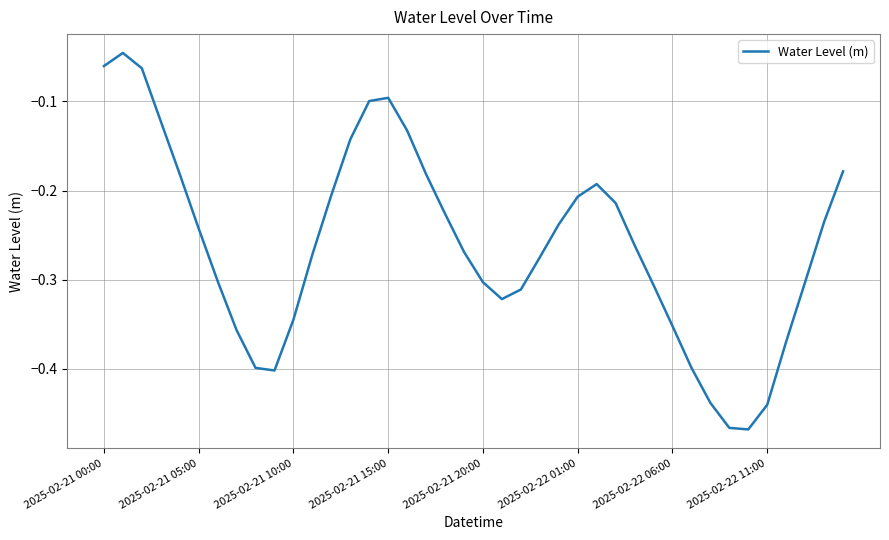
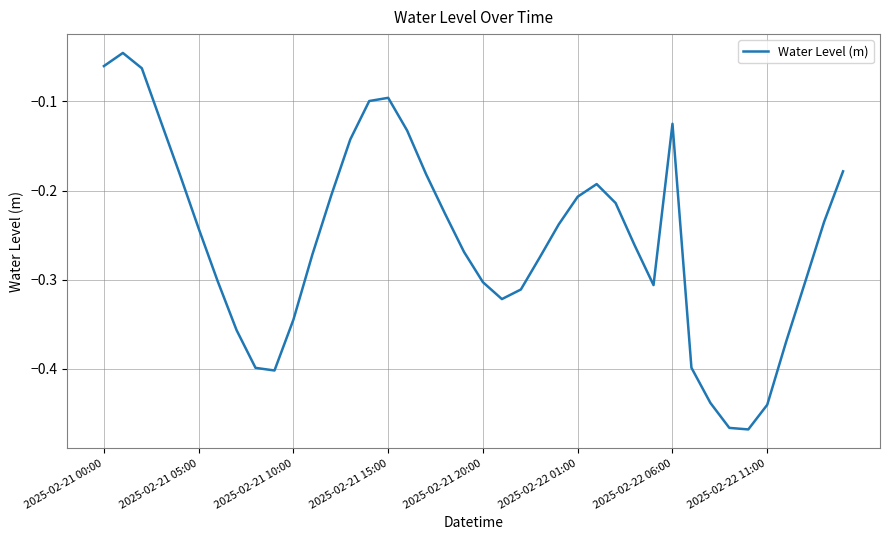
  {
    "2025-02-21 00:00": -0.06,
    "2025-02-21 05:00": -0.24,
    "2025-02-21 10:00": -0.34,
    "2025-02-21 15:00": -0.10,
    "2025-02-21 20:00": -0.30,
    "2025-02-22 01:00": -0.21,
-   "2025-02-22 06:00": -0.35,
+   "2025-02-22 06:00": -0.13,
    "2025-02-22 11:00": -0.44
  }
